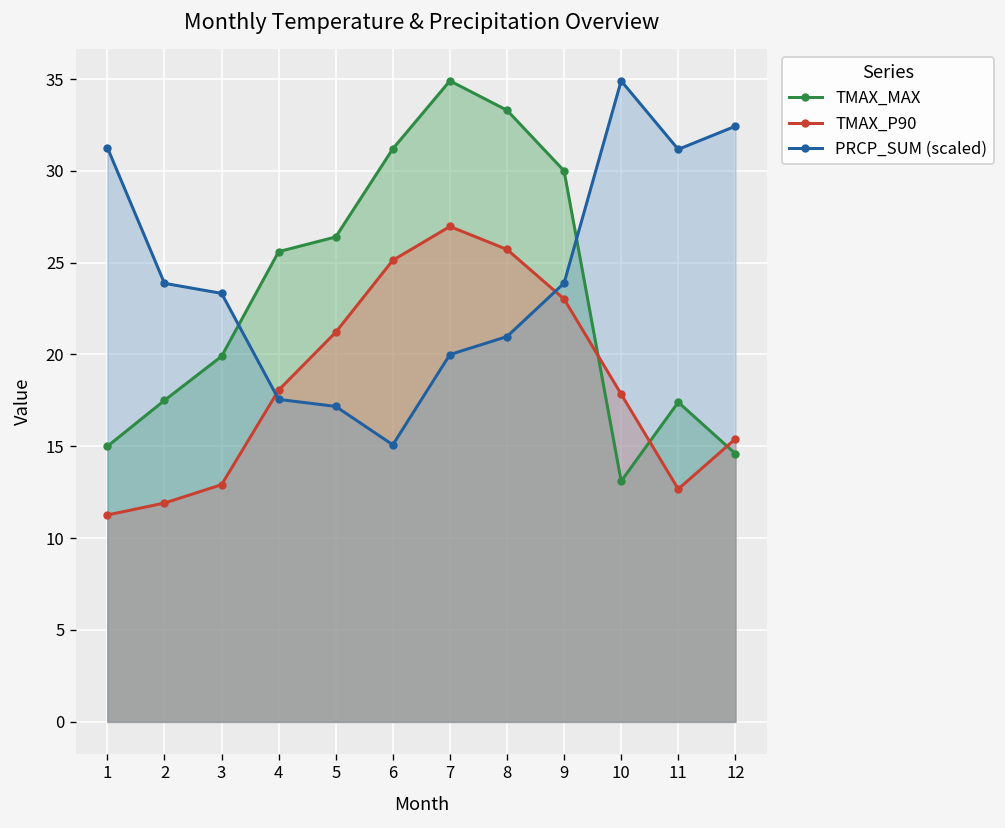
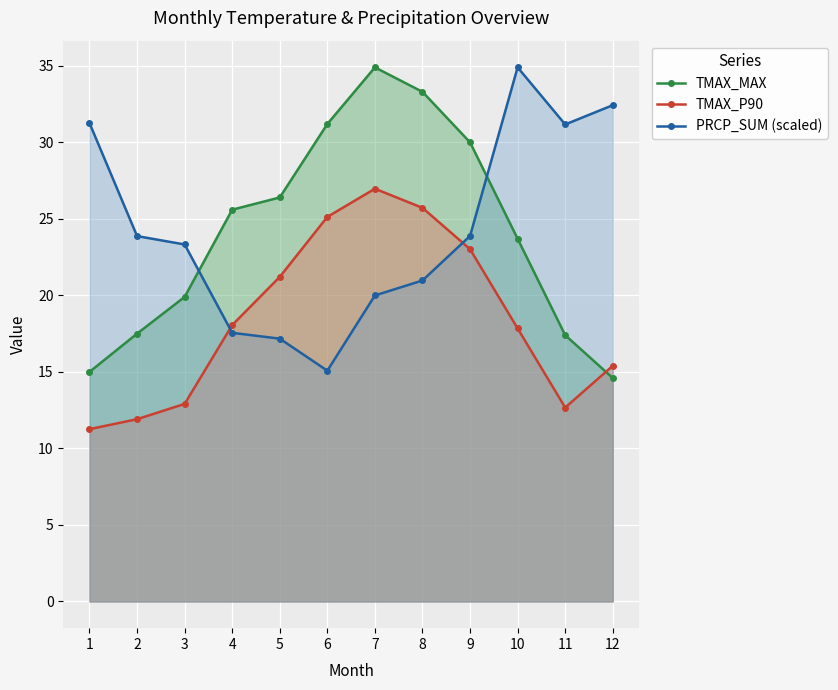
  {
    "TMAX_MAX": {
      "1": 15.0,
      "2": 17.5,
      "3": 19.9,
      "4": 25.6,
      "5": 26.4,
      "6": 31.2,
      "7": 34.9,
      "8": 33.3,
      "9": 30.0,
-     "10": 13.1,
+     "10": 23.7,
      "11": 17.4,
      "12": 14.6
    },
    "TMAX_P90": {
      "1": 11.3,
      "2": 11.9,
      "3": 12.9,
      "4": 18.1,
      "5": 21.2,
      "6": 25.1,
      "7": 27.0,
      "8": 25.7,
      "9": 23.0,
      "10": 17.8,
      "11": 12.7,
      "12": 15.4
    },
    "PRCP_SUM (scaled)": {
      "1": 31.3,
      "2": 23.9,
      "3": 23.3,
      "4": 17.6,
      "5": 17.2,
      "6": 15.1,
      "7": 20.0,
      "8": 21.0,
      "9": 23.9,
      "10": 34.9,
      "11": 31.2,
      "12": 32.4
    }
  }
